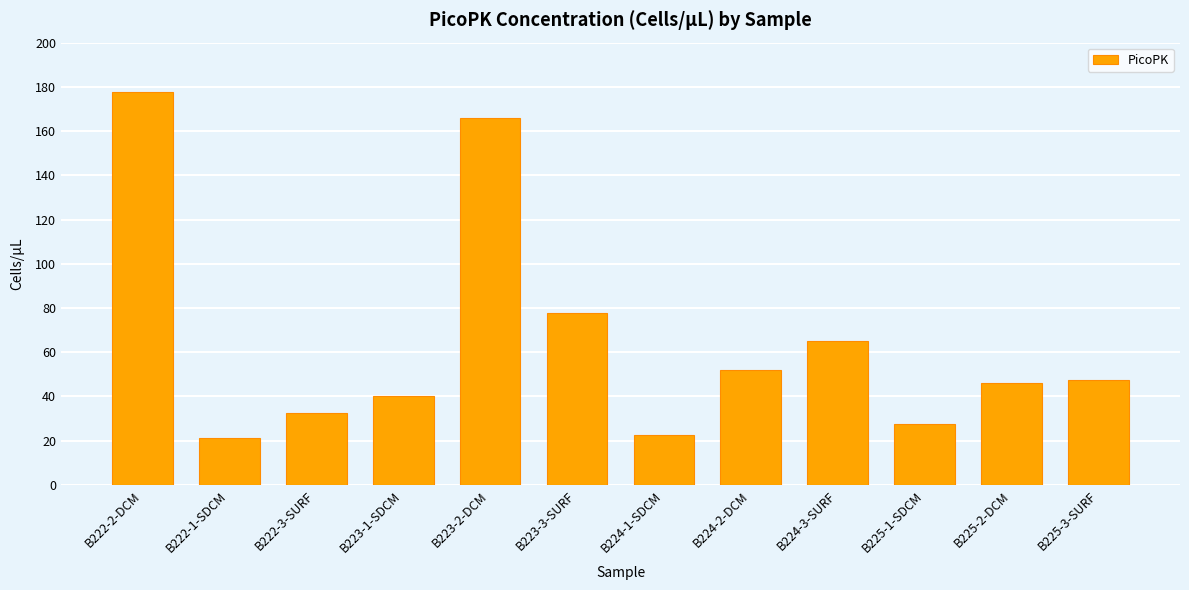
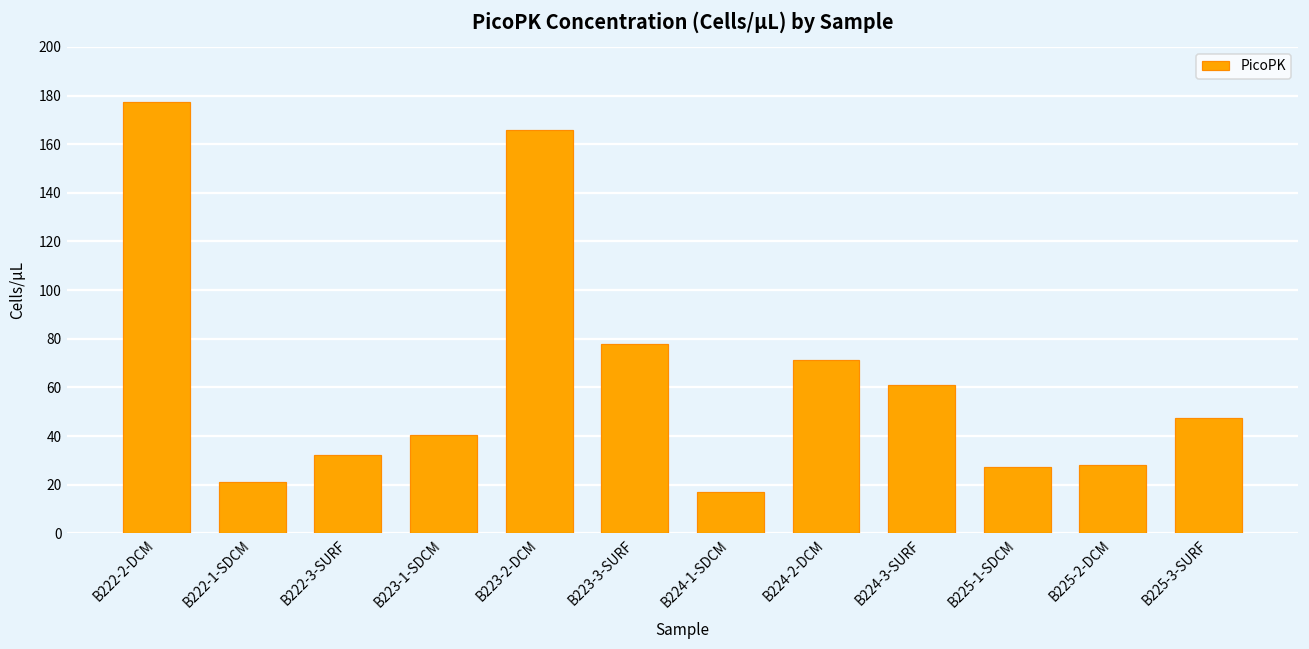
  {
    "B222-2-DCM": 178,
    "B222-1-SDCM": 21,
    "B222-3-SURF": 32,
    "B223-1-SDCM": 40,
    "B223-2-DCM": 166,
    "B223-3-SURF": 78,
-   "B224-1-SDCM": 23,
-   "B224-2-DCM": 52,
-   "B224-3-SURF": 65,
+   "B224-1-SDCM": 17,
+   "B224-2-DCM": 71,
+   "B224-3-SURF": 61,
    "B225-1-SDCM": 27,
-   "B225-2-DCM": 46,
+   "B225-2-DCM": 28,
    "B225-3-SURF": 47
  }
